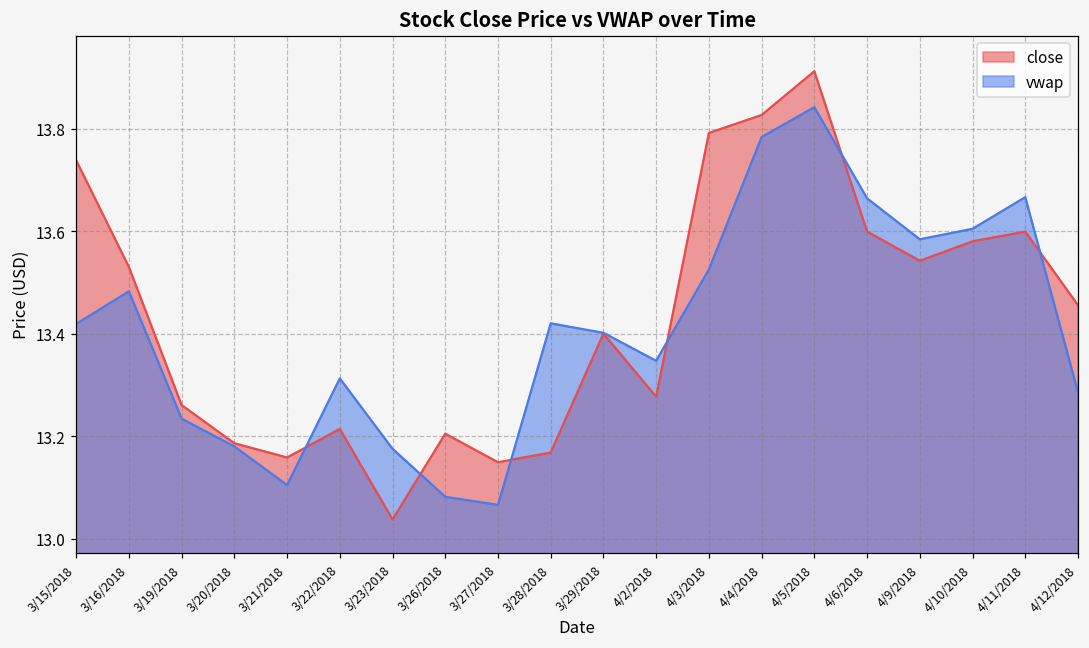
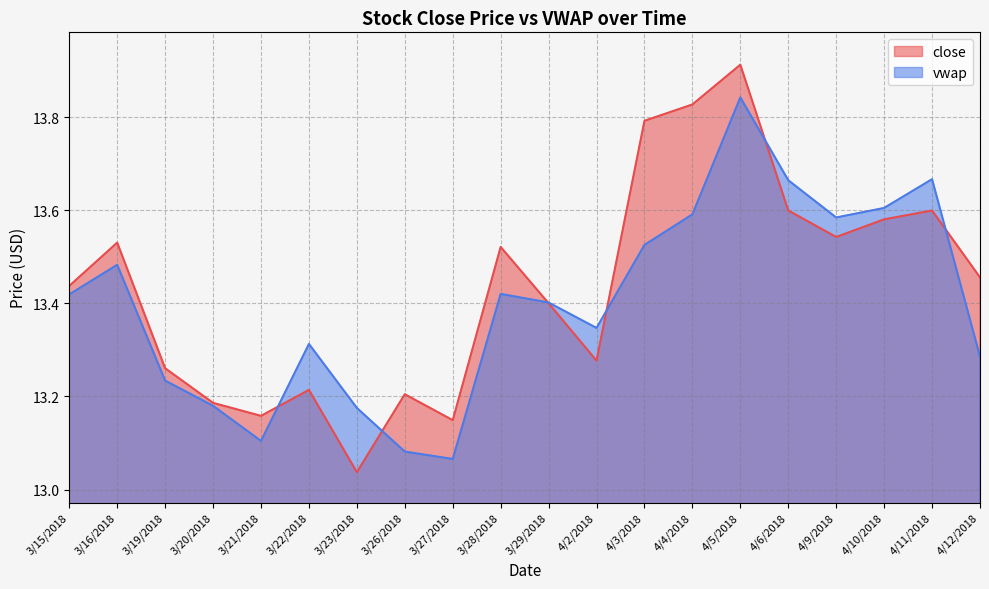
  {
    "close": {
-     "3/15/2018": 13.74,
+     "3/15/2018": 13.44,
      "3/16/2018": 13.53,
      "3/19/2018": 13.26,
      "3/20/2018": 13.19,
      "3/21/2018": 13.16,
      "3/22/2018": 13.21,
      "3/23/2018": 13.04,
      "3/26/2018": 13.20,
      "3/27/2018": 13.15,
-     "3/28/2018": 13.17,
+     "3/28/2018": 13.52,
      "4/2/2018": 13.28,
      "4/3/2018": 13.79,
      "4/4/2018": 13.83,
      "4/5/2018": 13.91,
      "4/6/2018": 13.60,
      "4/9/2018": 13.54,
      "4/10/2018": 13.58,
      "4/11/2018": 13.60,
      "4/12/2018": 13.46
    },
    "vwap": {
      "3/15/2018": 13.42,
      "3/16/2018": 13.48,
      "3/19/2018": 13.23,
      "3/20/2018": 13.18,
      "3/21/2018": 13.10,
      "3/22/2018": 13.31,
      "3/23/2018": 13.18,
      "3/26/2018": 13.08,
      "3/27/2018": 13.07,
      "3/28/2018": 13.42,
      "4/2/2018": 13.35,
      "4/3/2018": 13.53,
-     "4/4/2018": 13.78,
+     "4/4/2018": 13.59,
      "4/5/2018": 13.84,
      "4/6/2018": 13.66,
      "4/9/2018": 13.58,
      "4/10/2018": 13.60,
      "4/11/2018": 13.67,
      "4/12/2018": 13.29
    }
  }
